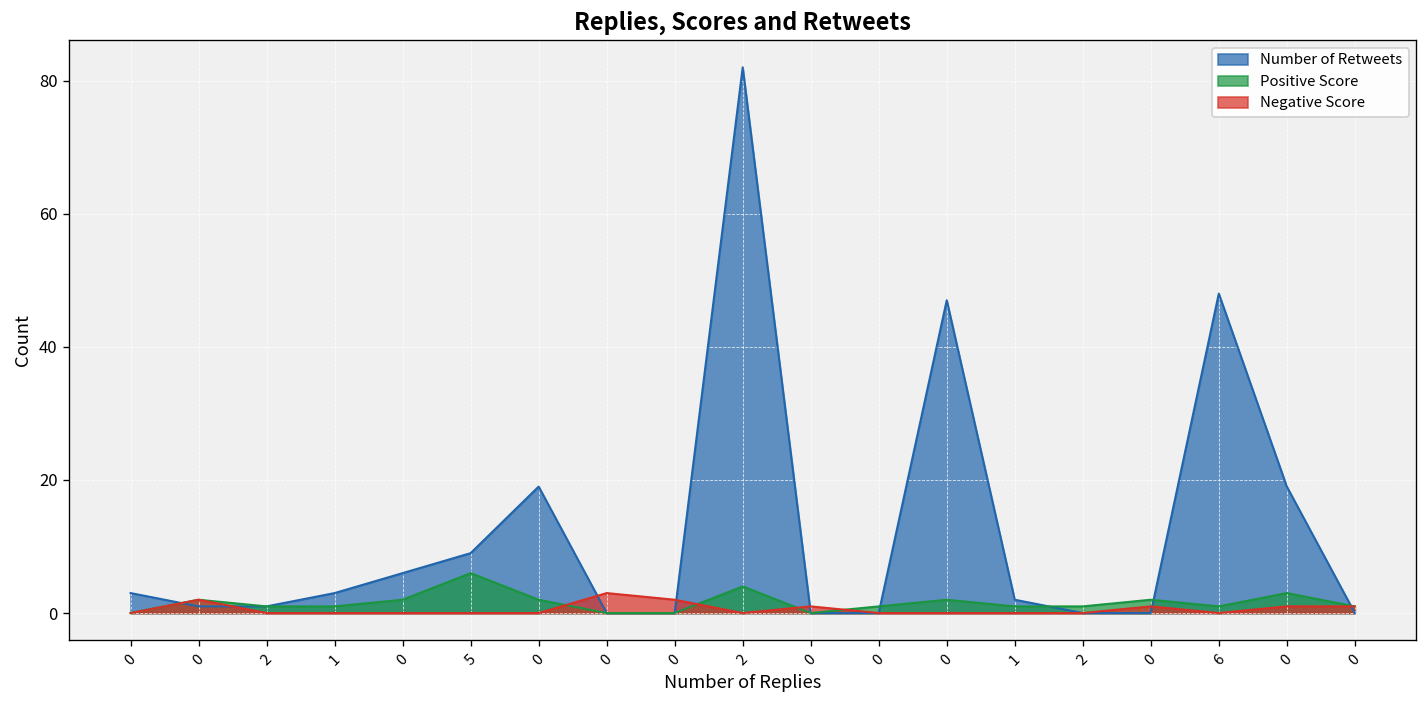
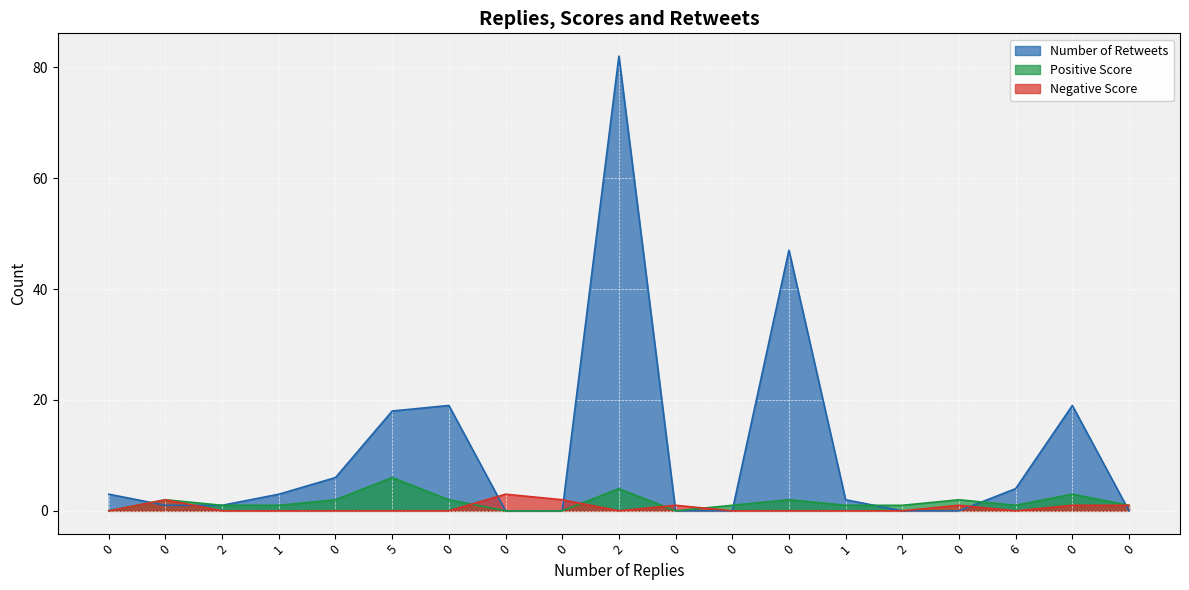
  {
    "Number of Retweets": {
-     "5": 9,
-     "6": 48
+     "5": 18,
+     "6": 4
    },
    "Positive Score": {
      "5": 6,
      "6": 1
    },
    "Negative Score": {
      "5": 0,
      "6": 0
    }
  }
